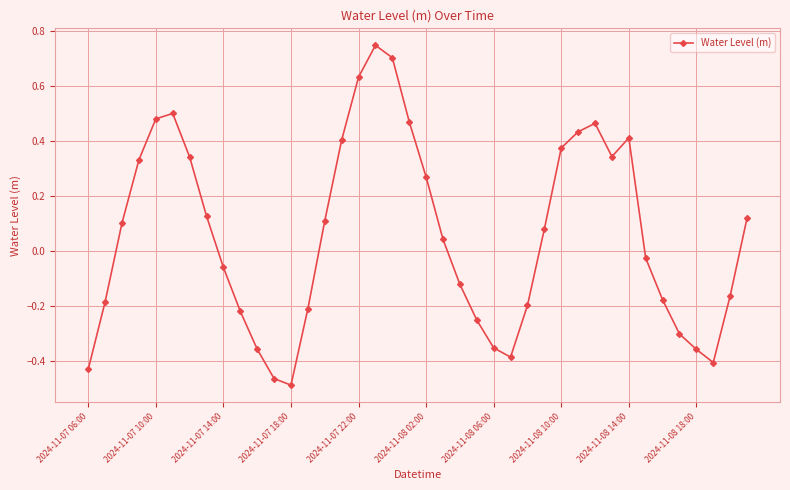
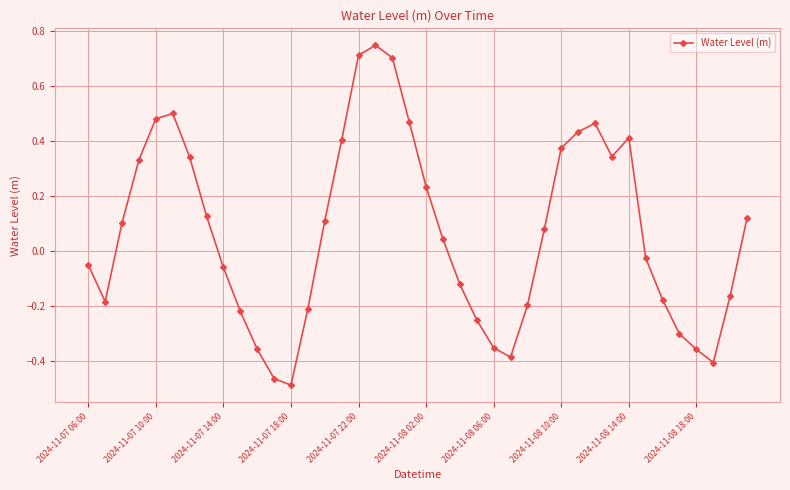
  {
-   "2024-11-07 06:00": -0.43,
+   "2024-11-07 06:00": -0.05,
    "2024-11-07 10:00": 0.48,
    "2024-11-07 14:00": -0.06,
    "2024-11-07 18:00": -0.49,
-   "2024-11-07 22:00": 0.63,
-   "2024-11-08 02:00": 0.27,
+   "2024-11-07 22:00": 0.71,
+   "2024-11-08 02:00": 0.23,
    "2024-11-08 06:00": -0.35,
    "2024-11-08 10:00": 0.37,
    "2024-11-08 14:00": 0.41,
    "2024-11-08 18:00": -0.36
  }
